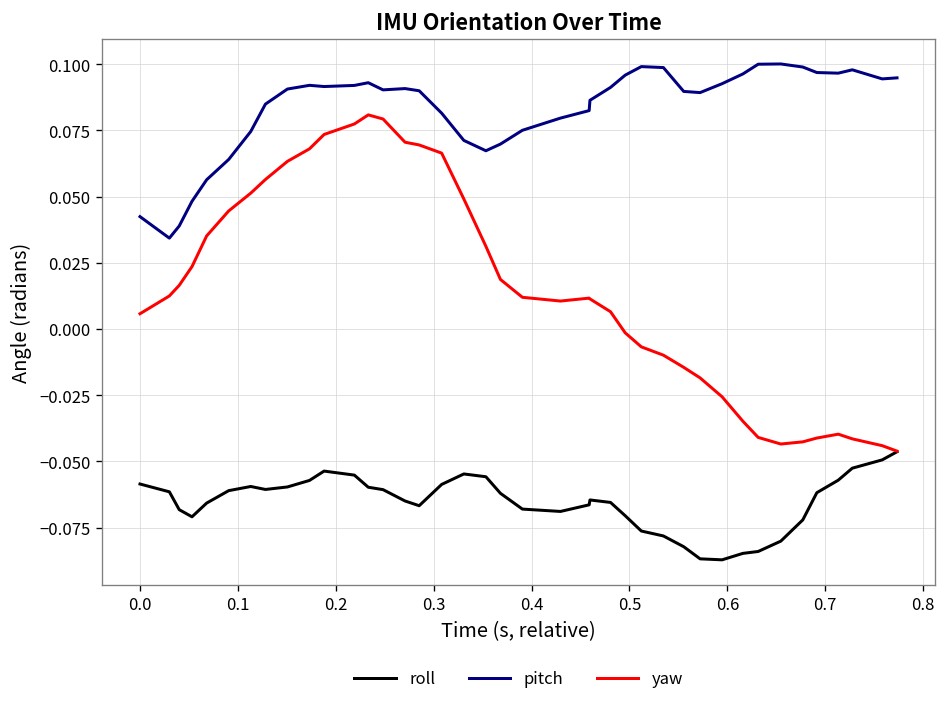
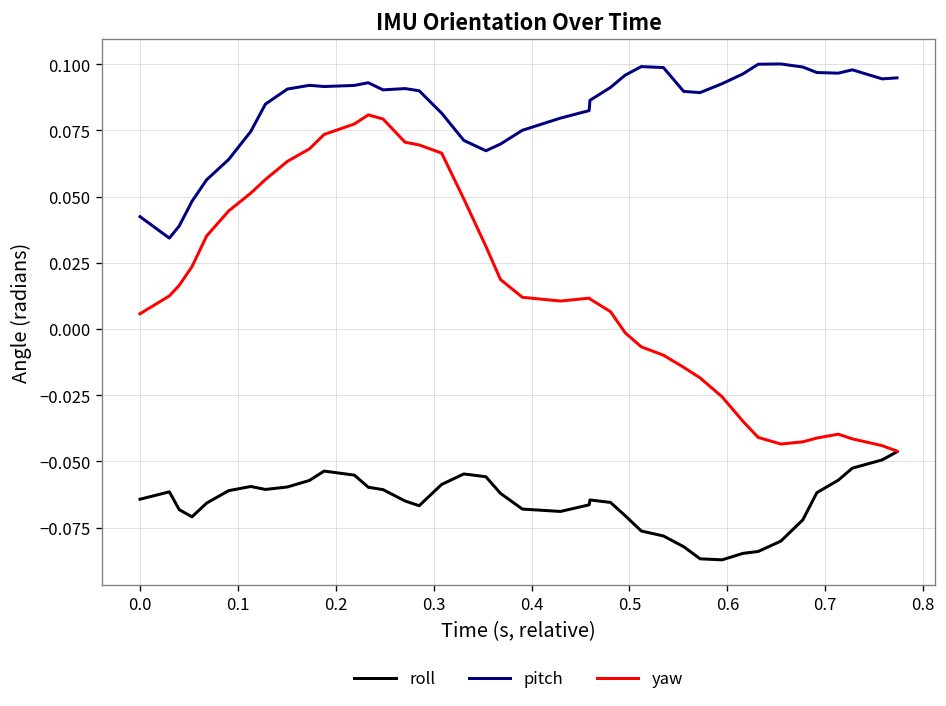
  {
    "roll": {
-     "0.0": -0.059
+     "0.0": -0.064
    },
    "pitch": {
      "0.0": 0.042
    },
    "yaw": {
      "0.0": 0.006
    }
  }
